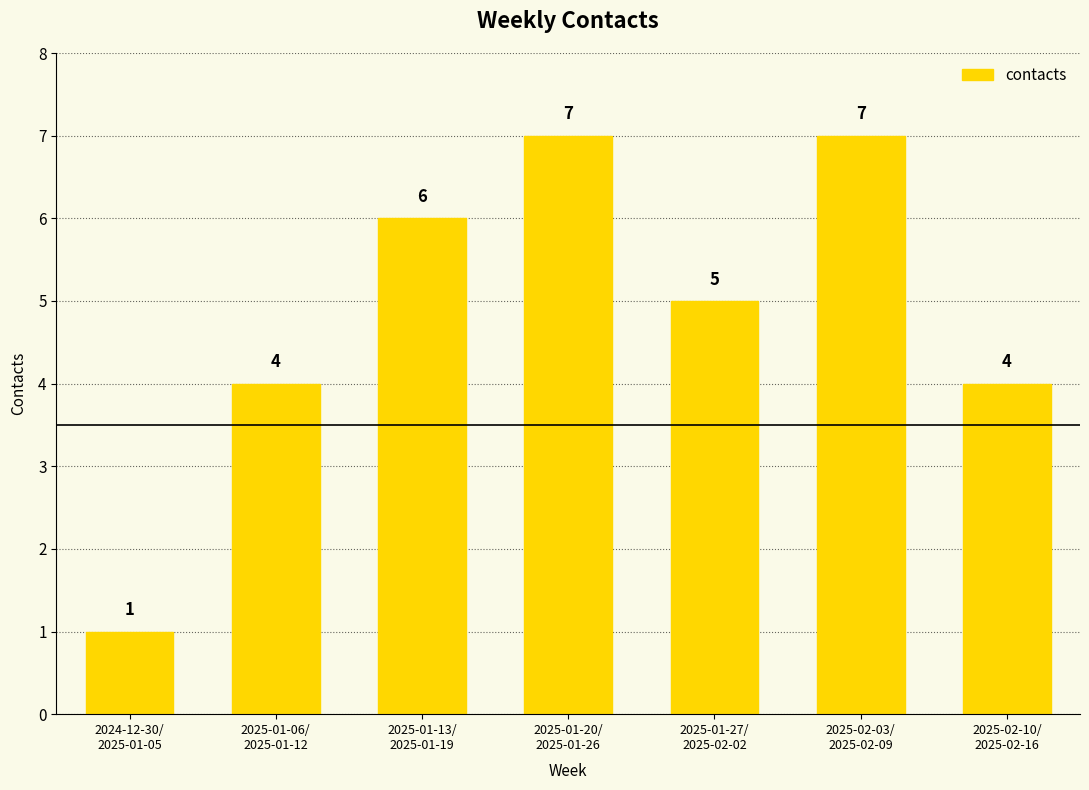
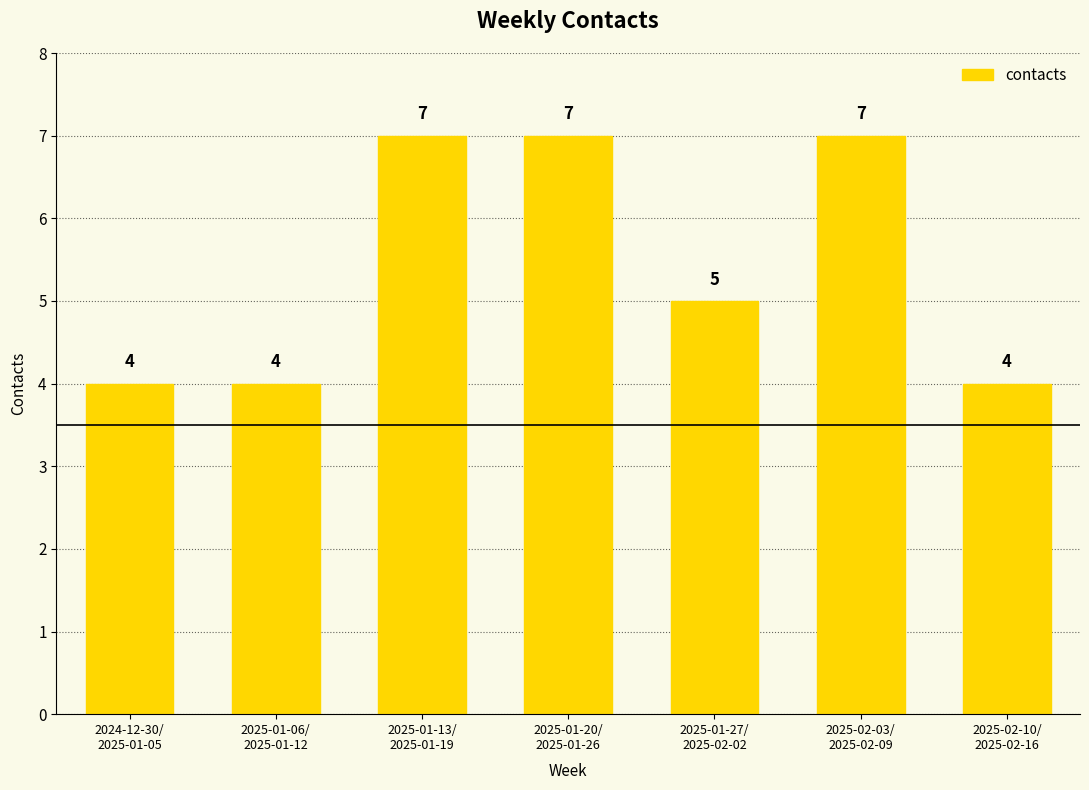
  {
-   "2024-12-30/ 2025-01-05": 1,
+   "2024-12-30/ 2025-01-05": 4,
    "2025-01-06/ 2025-01-12": 4,
-   "2025-01-13/ 2025-01-19": 6,
+   "2025-01-13/ 2025-01-19": 7,
    "2025-01-20/ 2025-01-26": 7,
    "2025-01-27/ 2025-02-02": 5,
    "2025-02-03/ 2025-02-09": 7,
    "2025-02-10/ 2025-02-16": 4
  }
